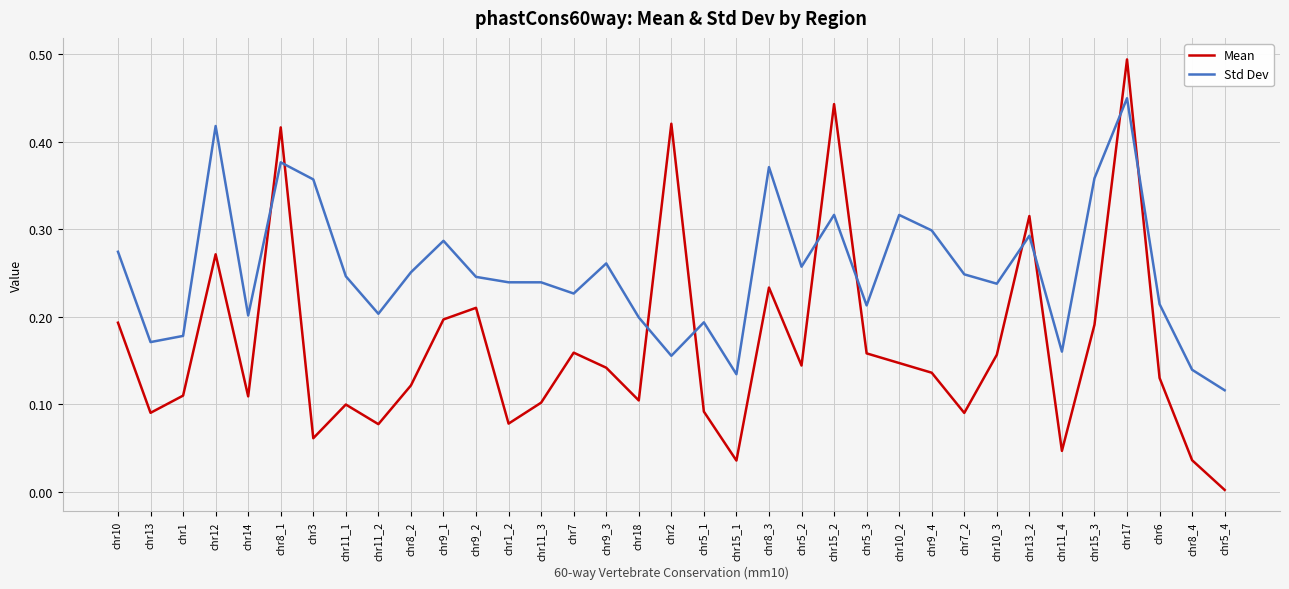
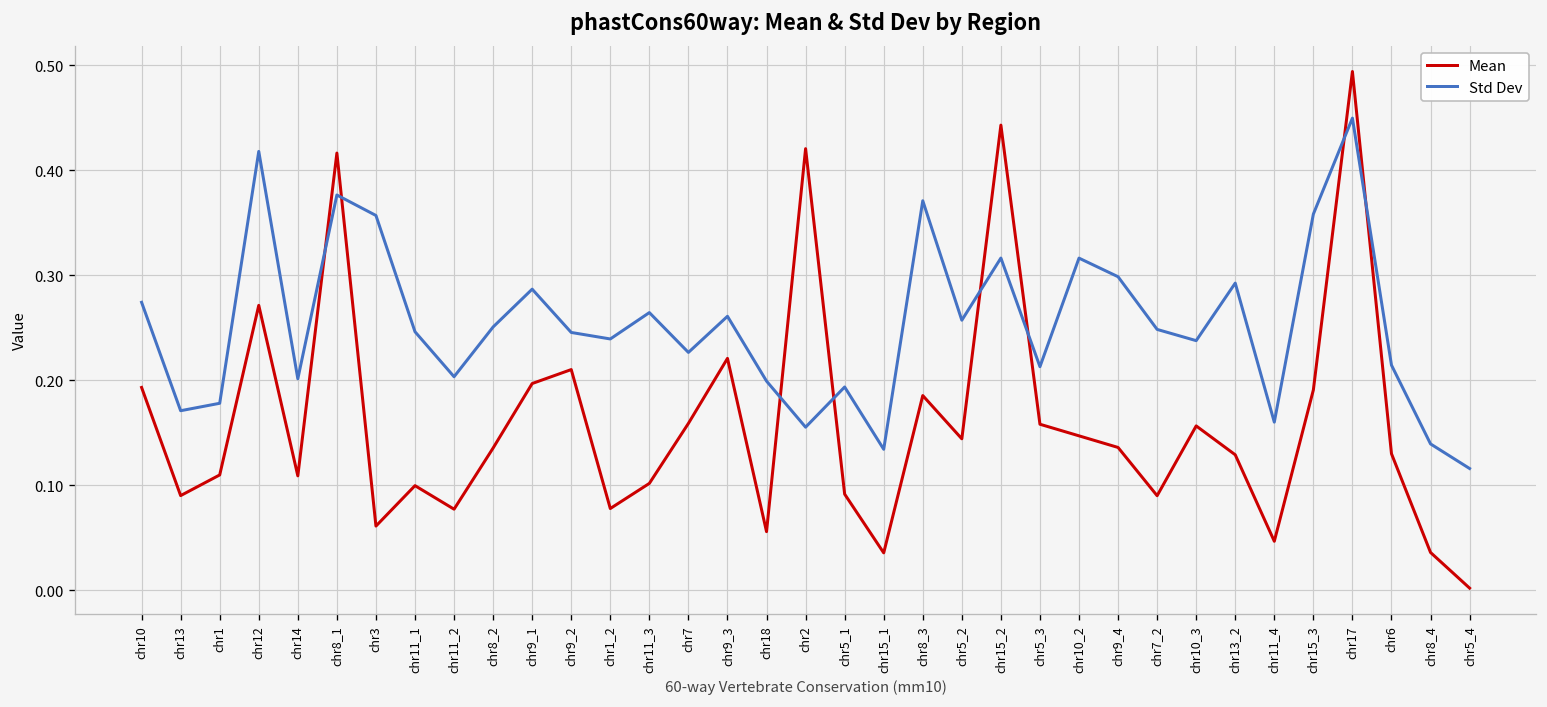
  {
    "Mean": {
      "chr10": 0.19,
      "chr13": 0.09,
      "chr1": 0.11,
      "chr12": 0.27,
      "chr14": 0.11,
      "chr8_1": 0.42,
      "chr3": 0.06,
      "chr11_1": 0.10,
      "chr11_2": 0.08,
-     "chr8_2": 0.12,
+     "chr8_2": 0.14,
      "chr9_1": 0.20,
      "chr9_2": 0.21,
      "chr1_2": 0.08,
      "chr11_3": 0.10,
      "chr7": 0.16,
-     "chr9_3": 0.14,
-     "chr18": 0.10,
+     "chr9_3": 0.22,
+     "chr18": 0.06,
      "chr2": 0.42,
      "chr5_1": 0.09,
      "chr15_1": 0.04,
-     "chr8_3": 0.23,
+     "chr8_3": 0.19,
      "chr5_2": 0.14,
      "chr15_2": 0.44,
      "chr5_3": 0.16,
      "chr10_2": 0.15,
      "chr9_4": 0.14,
      "chr7_2": 0.09,
      "chr10_3": 0.16,
-     "chr13_2": 0.32,
+     "chr13_2": 0.13,
      "chr11_4": 0.05,
      "chr15_3": 0.19,
      "chr17": 0.49,
      "chr6": 0.13,
      "chr8_4": 0.04,
      "chr5_4": 0.00
    },
    "Std Dev": {
      "chr10": 0.27,
      "chr13": 0.17,
      "chr1": 0.18,
      "chr12": 0.42,
      "chr14": 0.20,
      "chr8_1": 0.38,
      "chr3": 0.36,
      "chr11_1": 0.25,
      "chr11_2": 0.20,
      "chr8_2": 0.25,
      "chr9_1": 0.29,
      "chr9_2": 0.25,
      "chr1_2": 0.24,
-     "chr11_3": 0.24,
+     "chr11_3": 0.26,
      "chr7": 0.23,
      "chr9_3": 0.26,
      "chr18": 0.20,
      "chr2": 0.16,
      "chr5_1": 0.19,
      "chr15_1": 0.13,
      "chr8_3": 0.37,
      "chr5_2": 0.26,
      "chr15_2": 0.32,
      "chr5_3": 0.21,
      "chr10_2": 0.32,
      "chr9_4": 0.30,
      "chr7_2": 0.25,
      "chr10_3": 0.24,
      "chr13_2": 0.29,
      "chr11_4": 0.16,
      "chr15_3": 0.36,
      "chr17": 0.45,
      "chr6": 0.21,
      "chr8_4": 0.14,
      "chr5_4": 0.12
    }
  }
